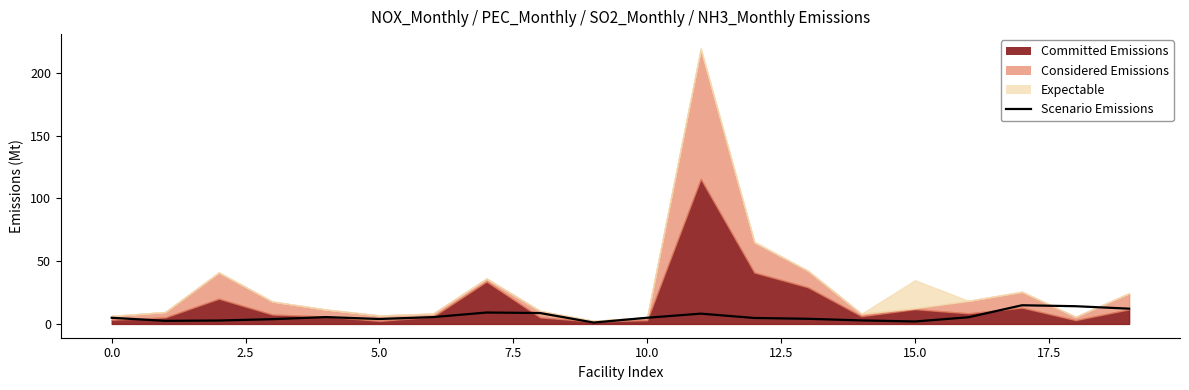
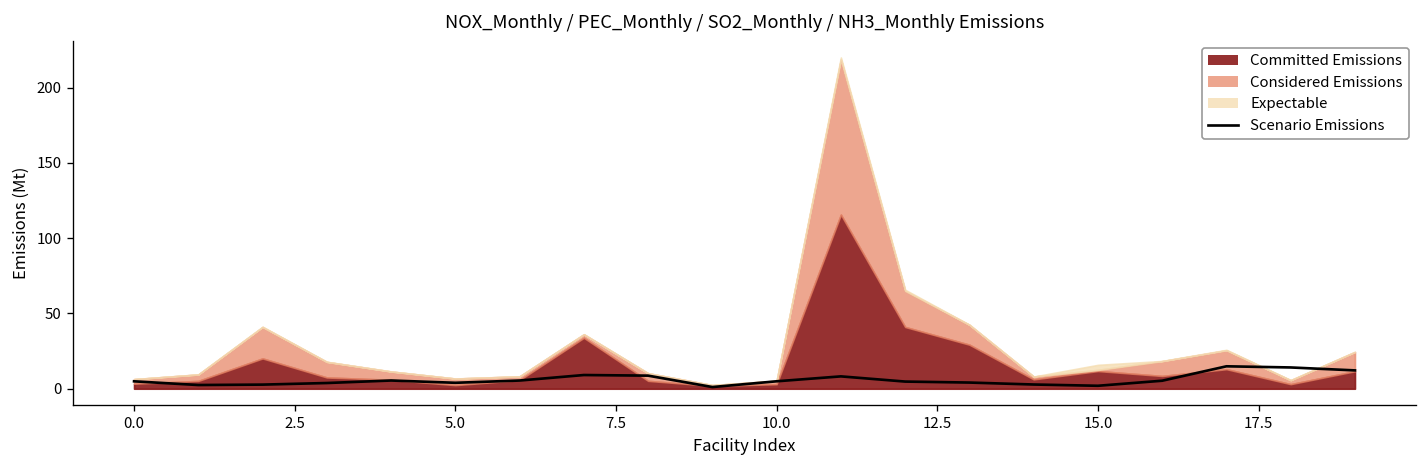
  {
    "Scenario Emissions": {
      "15.0": 2
    },
    "Expectable": {
-     "15.0": 22
+     "15.0": 3
    }
  }
